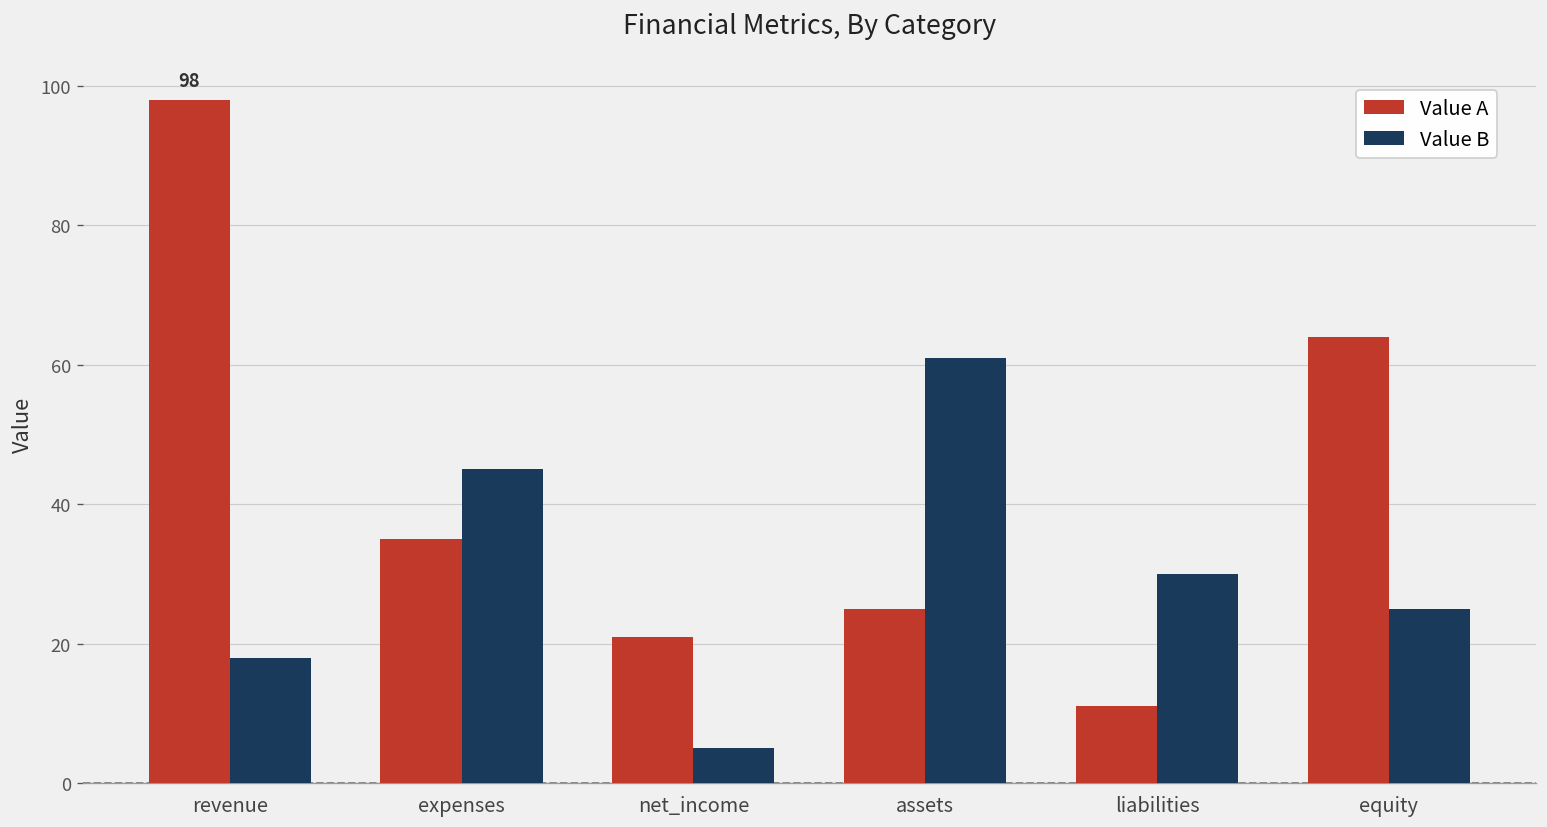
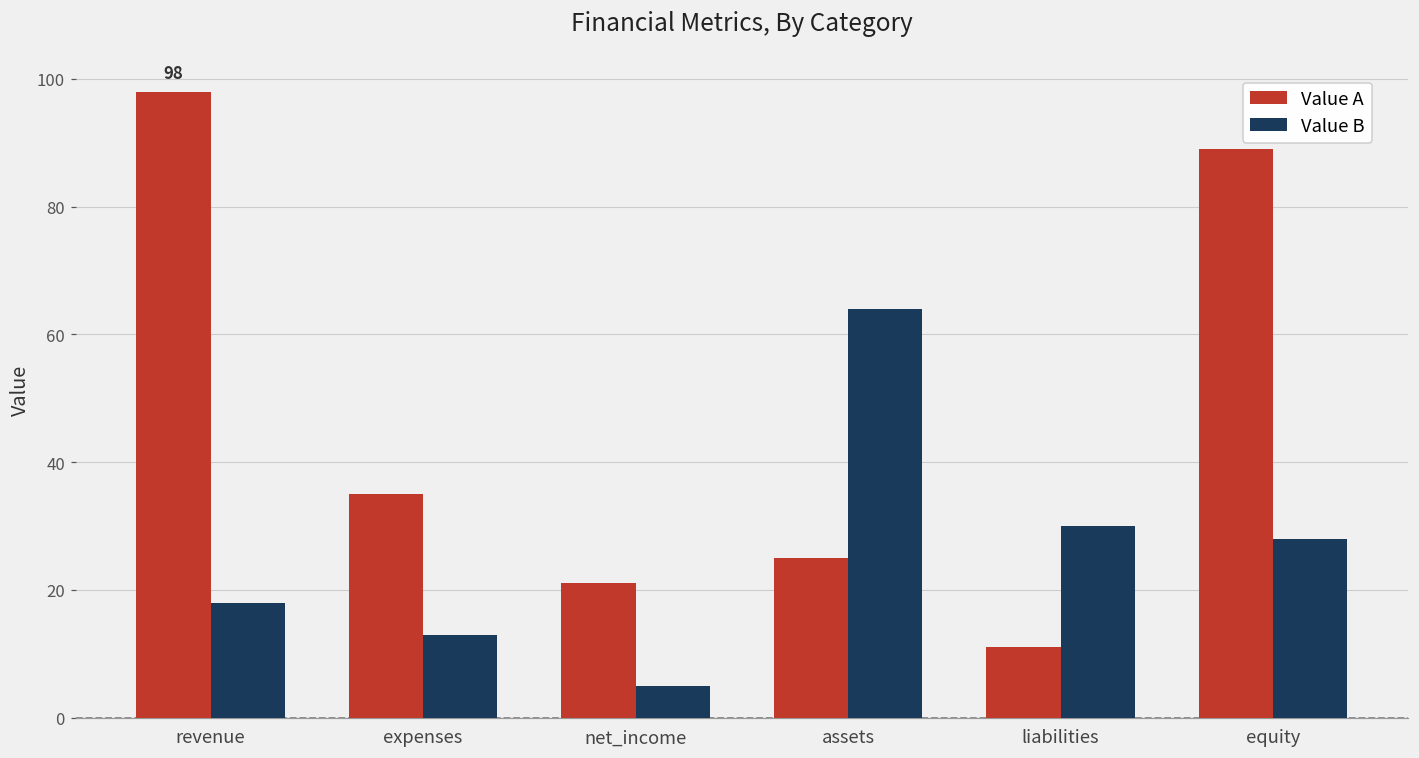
  {
    "Value A": {
      "expenses": 35,
      "net_income": 21,
      "assets": 25,
      "liabilities": 11,
-     "equity": 64
+     "equity": 89
    },
    "Value B": {
      "revenue": 18,
-     "expenses": 45,
+     "expenses": 13,
      "net_income": 5,
-     "assets": 61,
+     "assets": 64,
      "liabilities": 30,
-     "equity": 25
+     "equity": 28
    }
  }
